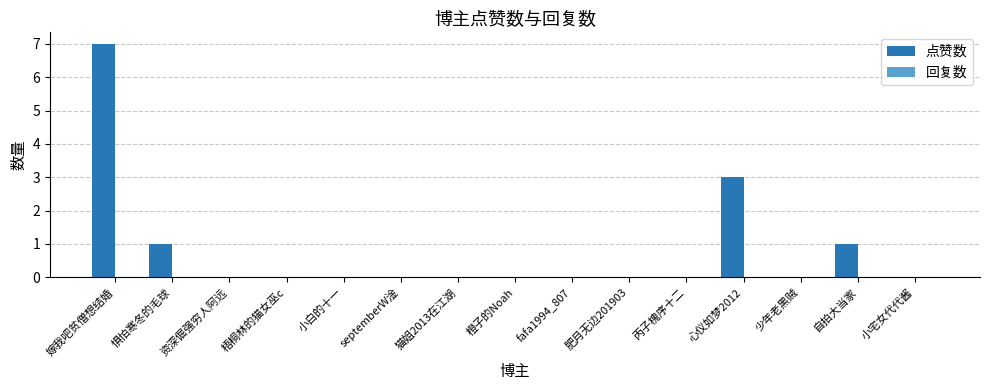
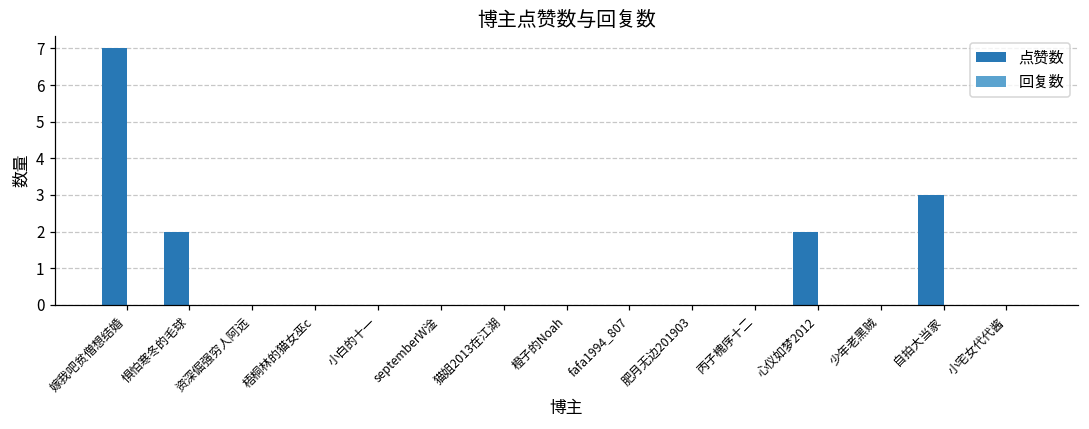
  {
    "点赞数": {
      "嫁我吧贫僧想结婚": 7,
-     "惧怕寒冬的毛球": 1,
+     "惧怕寒冬的毛球": 2,
      "资深倔强穷人阿远": 0,
      "梧桐林的猫女巫c": 0,
      "小白的十一": 0,
      "septemberW淦": 0,
      "猫姐2013在江湖": 0,
      "橙子的Noah": 0,
      "fafa1994_807": 0,
      "肥月无边201903": 0,
      "丙子槐序十二": 0,
-     "心仪如梦2012": 3,
+     "心仪如梦2012": 2,
      "少年老黑贼": 0,
-     "自拍大当家": 1,
+     "自拍大当家": 3,
      "小宅女代代酱": 0
    },
    "回复数": {
      "嫁我吧贫僧想结婚": 0,
      "惧怕寒冬的毛球": 0,
      "资深倔强穷人阿远": 0,
      "梧桐林的猫女巫c": 0,
      "小白的十一": 0,
      "septemberW淦": 0,
      "猫姐2013在江湖": 0,
      "橙子的Noah": 0,
      "fafa1994_807": 0,
      "肥月无边201903": 0,
      "丙子槐序十二": 0,
      "心仪如梦2012": 0,
      "少年老黑贼": 0,
      "自拍大当家": 0,
      "小宅女代代酱": 0
    }
  }
